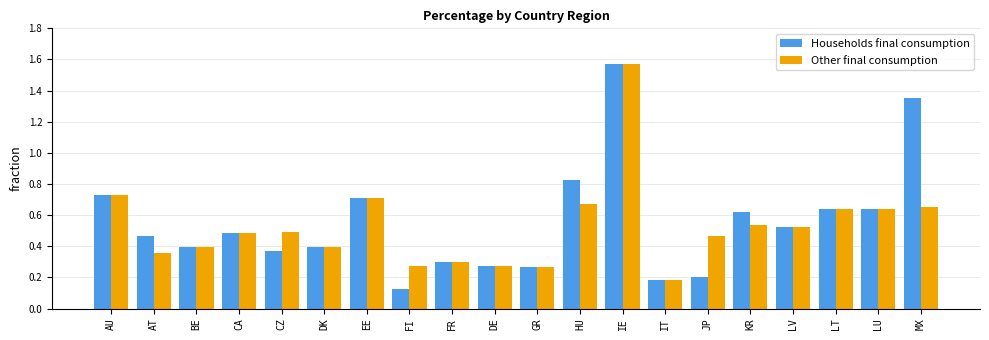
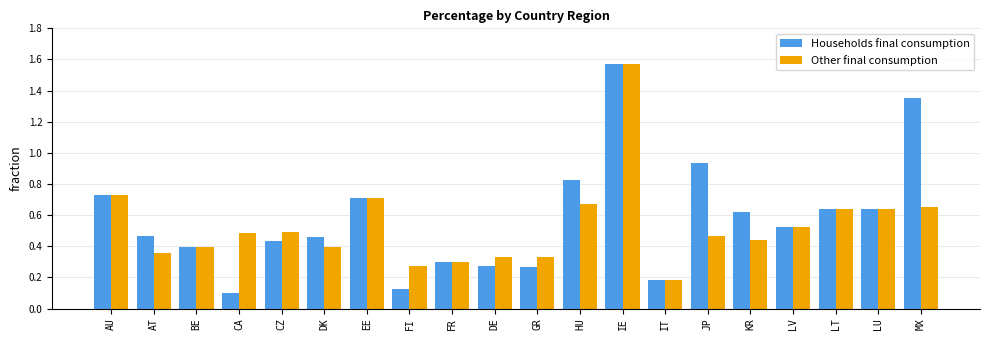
  {
    "Households final consumption": {
      "AU": 0.73,
      "AT": 0.47,
      "BE": 0.40,
-     "CA": 0.48,
-     "CZ": 0.37,
-     "DK": 0.40,
+     "CA": 0.10,
+     "CZ": 0.43,
+     "DK": 0.46,
      "EE": 0.71,
      "FI": 0.13,
      "FR": 0.30,
      "DE": 0.27,
      "GR": 0.27,
      "HU": 0.82,
      "IE": 1.57,
      "IT": 0.18,
-     "JP": 0.20,
+     "JP": 0.94,
      "KR": 0.62,
      "LV": 0.52,
      "LT": 0.64,
      "LU": 0.64,
      "MX": 1.35
    },
    "Other final consumption": {
      "AU": 0.73,
      "AT": 0.36,
      "BE": 0.40,
      "CA": 0.48,
      "CZ": 0.49,
      "DK": 0.40,
      "EE": 0.71,
      "FI": 0.27,
      "FR": 0.30,
-     "DE": 0.27,
-     "GR": 0.27,
+     "DE": 0.33,
+     "GR": 0.33,
      "HU": 0.67,
      "IE": 1.57,
      "IT": 0.18,
      "JP": 0.47,
-     "KR": 0.53,
+     "KR": 0.44,
      "LV": 0.52,
      "LT": 0.64,
      "LU": 0.64,
      "MX": 0.65
    }
  }
